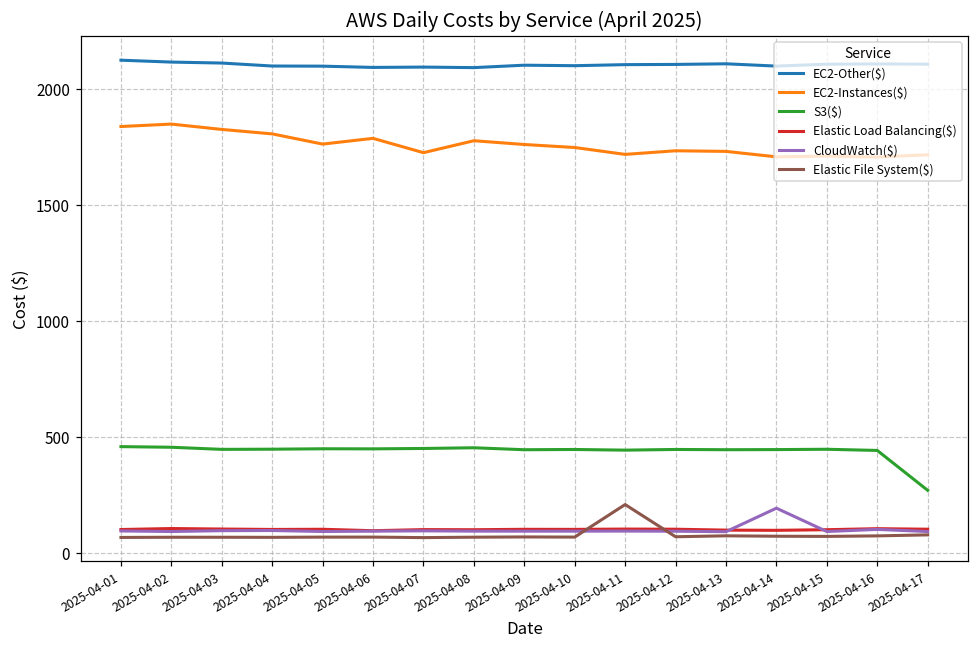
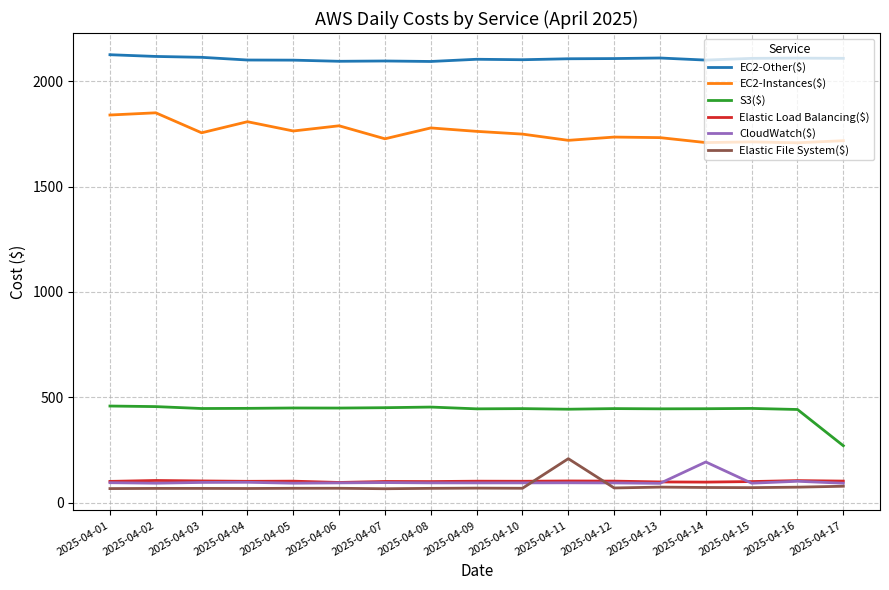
  {
    "EC2-Other($)": {
      "2025-04-01": 2120,
      "2025-04-02": 2120,
      "2025-04-03": 2110,
      "2025-04-04": 2100,
      "2025-04-05": 2100,
      "2025-04-06": 2090,
      "2025-04-07": 2100,
      "2025-04-08": 2090,
      "2025-04-09": 2100,
      "2025-04-10": 2100,
      "2025-04-11": 2110,
      "2025-04-12": 2110,
      "2025-04-13": 2110
    },
    "EC2-Instances($)": {
      "2025-04-01": 1840,
      "2025-04-02": 1850,
-     "2025-04-03": 1830,
+     "2025-04-03": 1750,
      "2025-04-04": 1810,
      "2025-04-05": 1760,
      "2025-04-06": 1790,
      "2025-04-07": 1730,
      "2025-04-08": 1780,
      "2025-04-09": 1760,
      "2025-04-10": 1750,
      "2025-04-11": 1720,
      "2025-04-12": 1730,
      "2025-04-13": 1730
    },
    "S3($)": {
      "2025-04-01": 460,
      "2025-04-02": 460,
      "2025-04-03": 450,
      "2025-04-04": 450,
      "2025-04-05": 450,
      "2025-04-06": 450,
      "2025-04-07": 450,
      "2025-04-08": 450,
      "2025-04-09": 450,
      "2025-04-10": 450,
      "2025-04-11": 440,
      "2025-04-12": 450,
      "2025-04-13": 450,
      "2025-04-14": 450,
      "2025-04-15": 450,
      "2025-04-16": 440,
      "2025-04-17": 270
    },
    "Elastic Load Balancing($)": {
      "2025-04-02": 110,
      "2025-04-14": 100
    },
    "CloudWatch($)": {
      "2025-04-02": 90,
      "2025-04-14": 190
    },
    "Elastic File System($)": {
      "2025-04-01": 70,
      "2025-04-02": 70,
      "2025-04-03": 70,
      "2025-04-04": 70,
      "2025-04-05": 70,
      "2025-04-06": 70,
      "2025-04-07": 70,
      "2025-04-08": 70,
      "2025-04-09": 70,
      "2025-04-10": 70,
      "2025-04-11": 210,
      "2025-04-12": 70,
      "2025-04-13": 80,
      "2025-04-14": 70,
      "2025-04-15": 70,
      "2025-04-16": 70,
      "2025-04-17": 80
    }
  }
